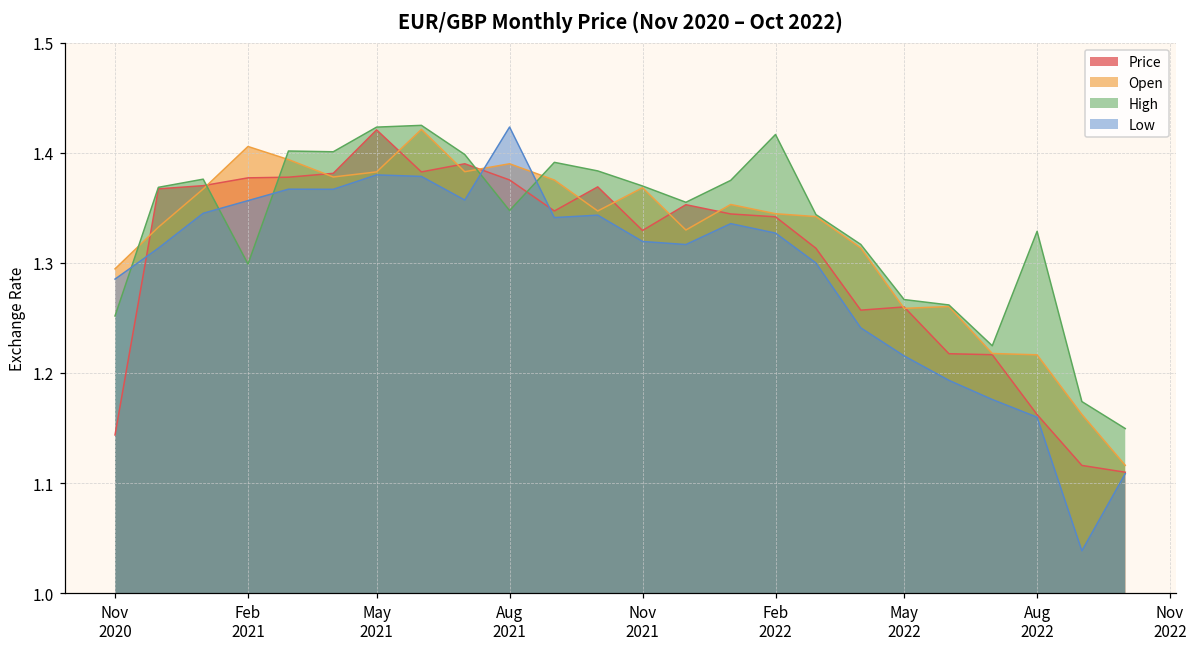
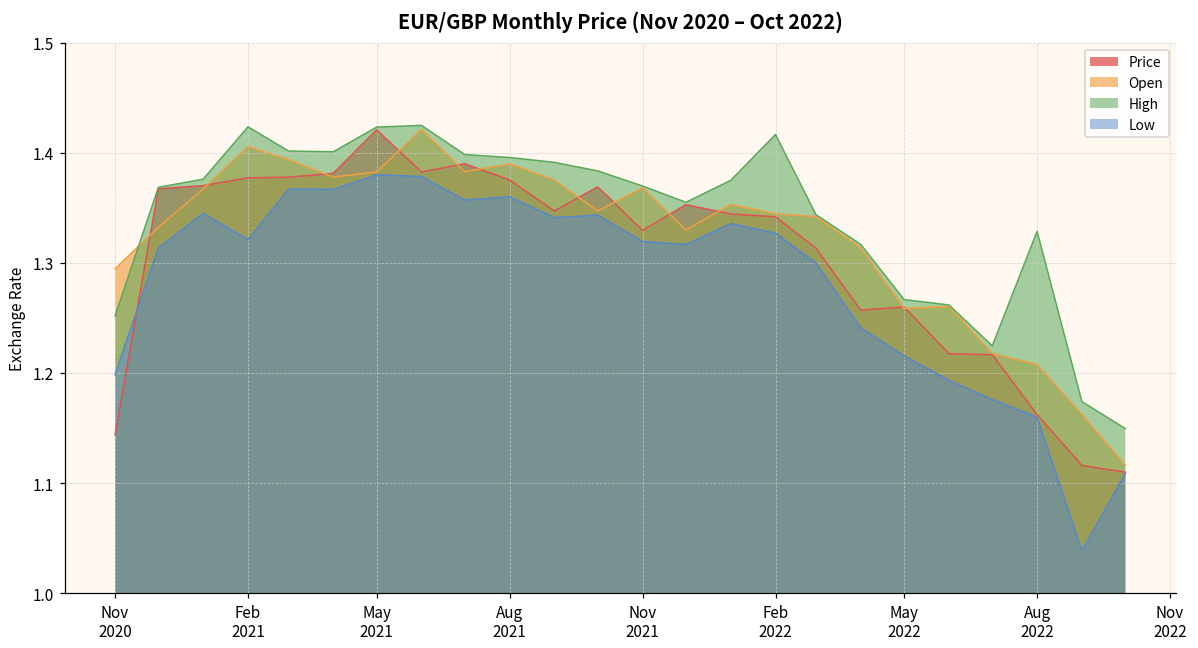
  {
    "Price": {
      "Nov 2020": 1.144,
      "Feb 2021": 1.377,
      "Aug 2021": 1.375,
      "Nov 2021": 1.330,
      "Feb 2022": 1.342
    },
    "Open": {
      "Nov 2020": 1.295,
      "Feb 2021": 1.406,
      "May 2021": 1.383,
      "Aug 2021": 1.390,
      "Feb 2022": 1.345,
-     "Aug 2022": 1.217
+     "Aug 2022": 1.208
    },
    "High": {
      "Nov 2020": 1.252,
-     "Feb 2021": 1.299,
-     "Aug 2021": 1.348,
+     "Feb 2021": 1.424,
+     "Aug 2021": 1.396,
      "Feb 2022": 1.417,
      "May 2022": 1.267,
      "Aug 2022": 1.329
    },
    "Low": {
-     "Nov 2020": 1.285,
-     "Feb 2021": 1.357,
+     "Nov 2020": 1.199,
+     "Feb 2021": 1.321,
      "May 2021": 1.380,
-     "Aug 2021": 1.424,
+     "Aug 2021": 1.360,
      "Nov 2021": 1.320,
      "Feb 2022": 1.327,
      "May 2022": 1.216
    }
  }
